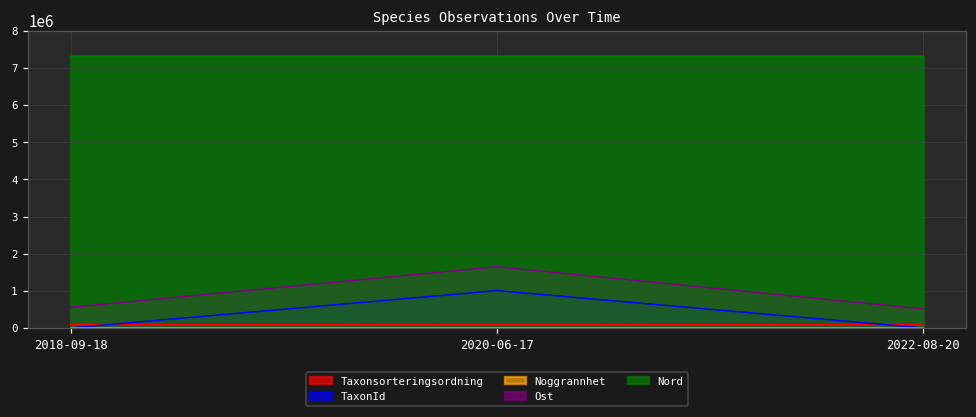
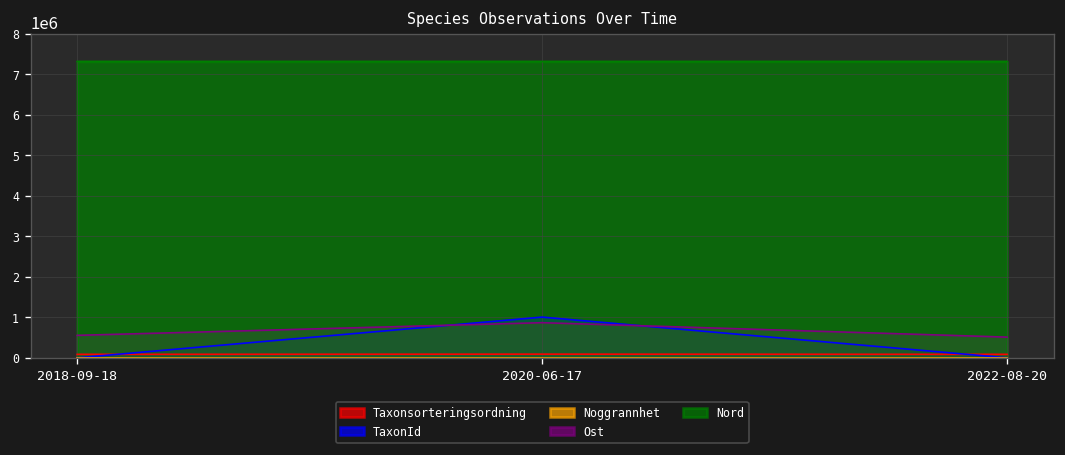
  {
    "Taxonsorteringsordning": {
      "2018-09-18": 100000,
      "2020-06-17": 100000,
      "2022-08-20": 100000
    },
    "TaxonId": {
      "2020-06-17": 1000000
    },
    "Noggrannhet": {
      "2020-06-17": 0
    },
    "Ost": {
      "2018-09-18": 600000,
-     "2020-06-17": 1700000,
+     "2020-06-17": 900000,
      "2022-08-20": 500000
    },
    "Nord": {
      "2018-09-18": 7300000,
      "2020-06-17": 7300000,
      "2022-08-20": 7300000
    }
  }
